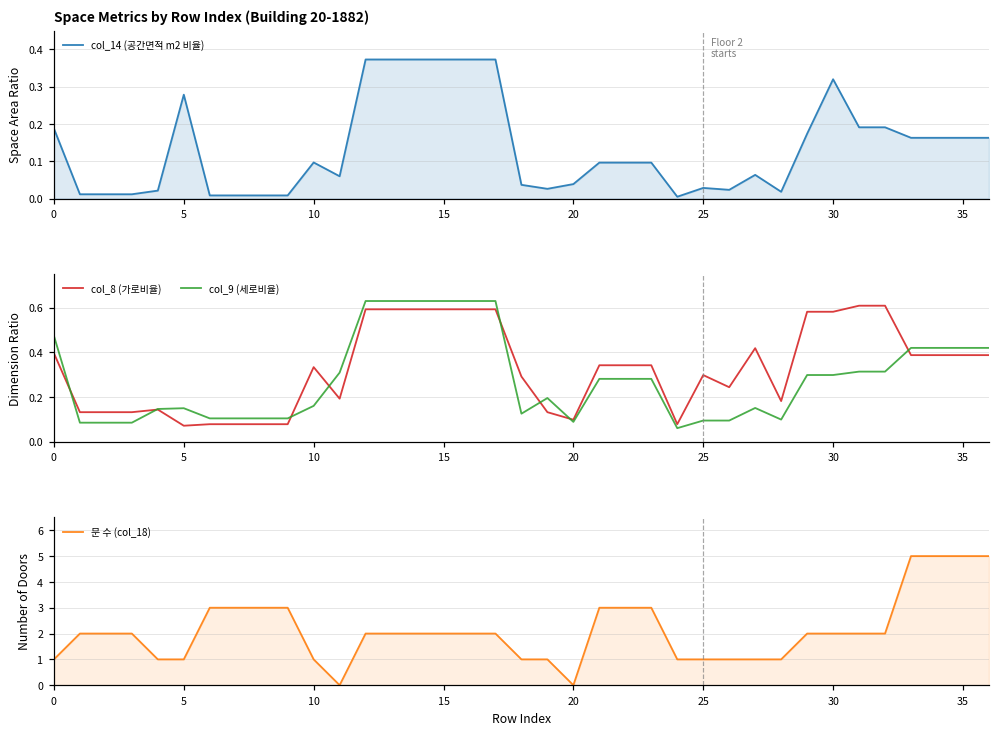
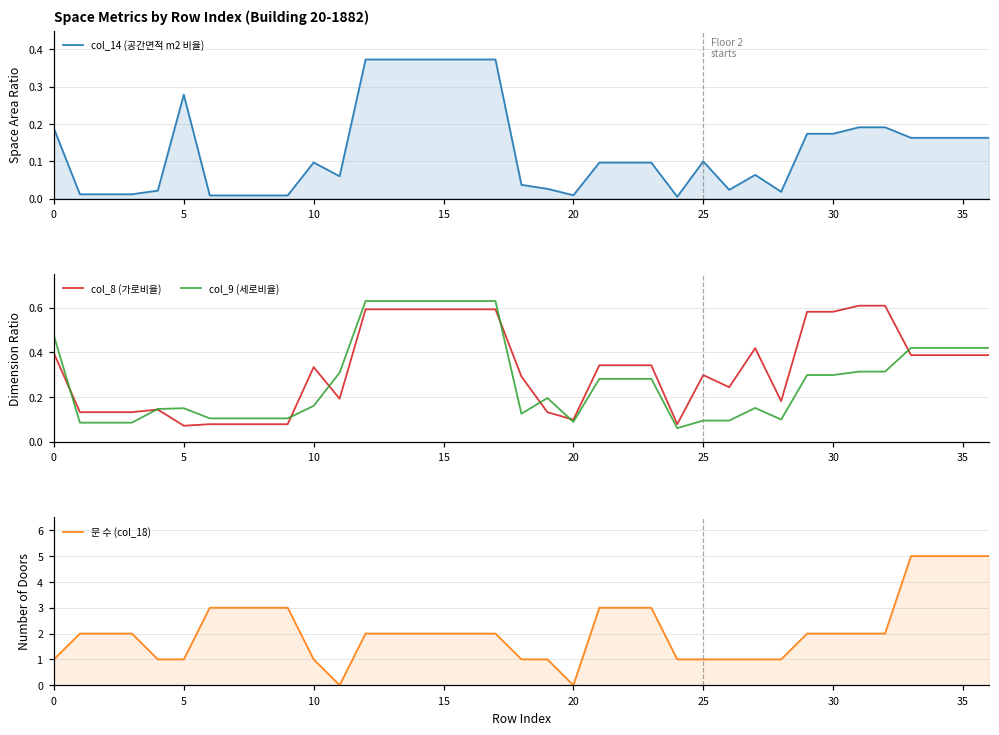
  {
    "Space Metrics by Row Index (Building 20-1882)": {
      "0": 0.19,
      "5": 0.28,
      "10": 0.10,
      "15": 0.37,
-     "20": 0.04,
-     "25": 0.03,
-     "30": 0.32,
+     "20": 0.01,
+     "25": 0.10,
+     "30": 0.17,
      "35": 0.16
    }
  }
